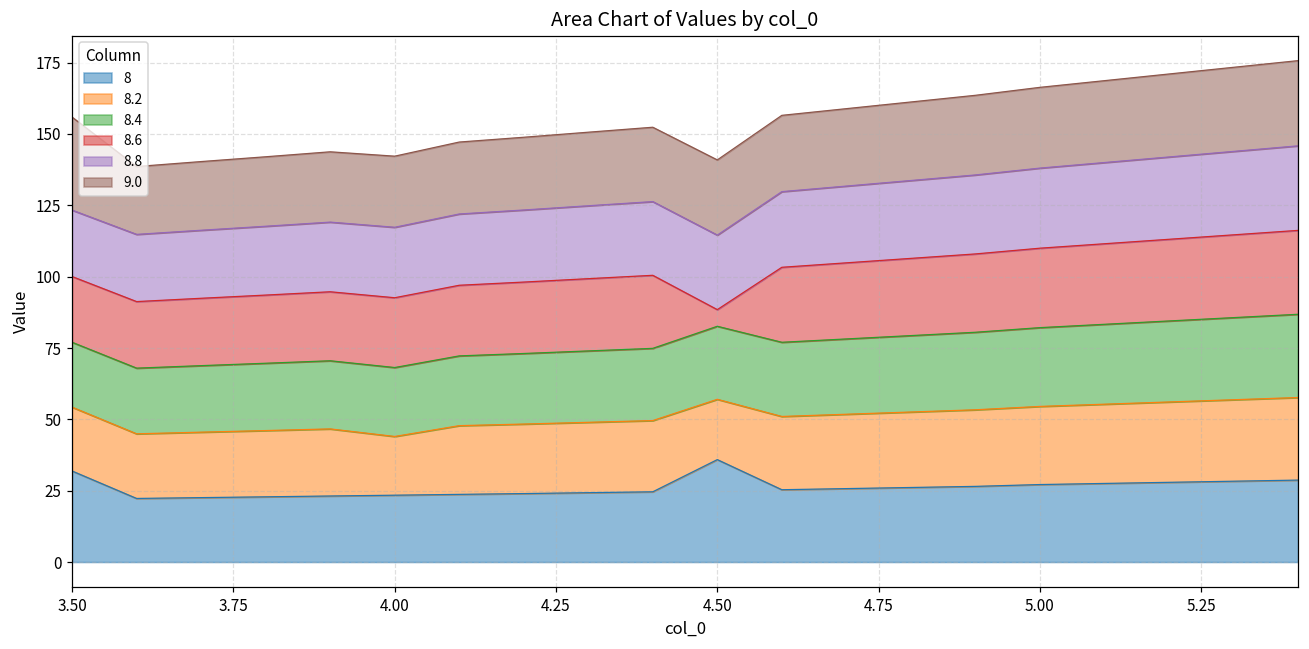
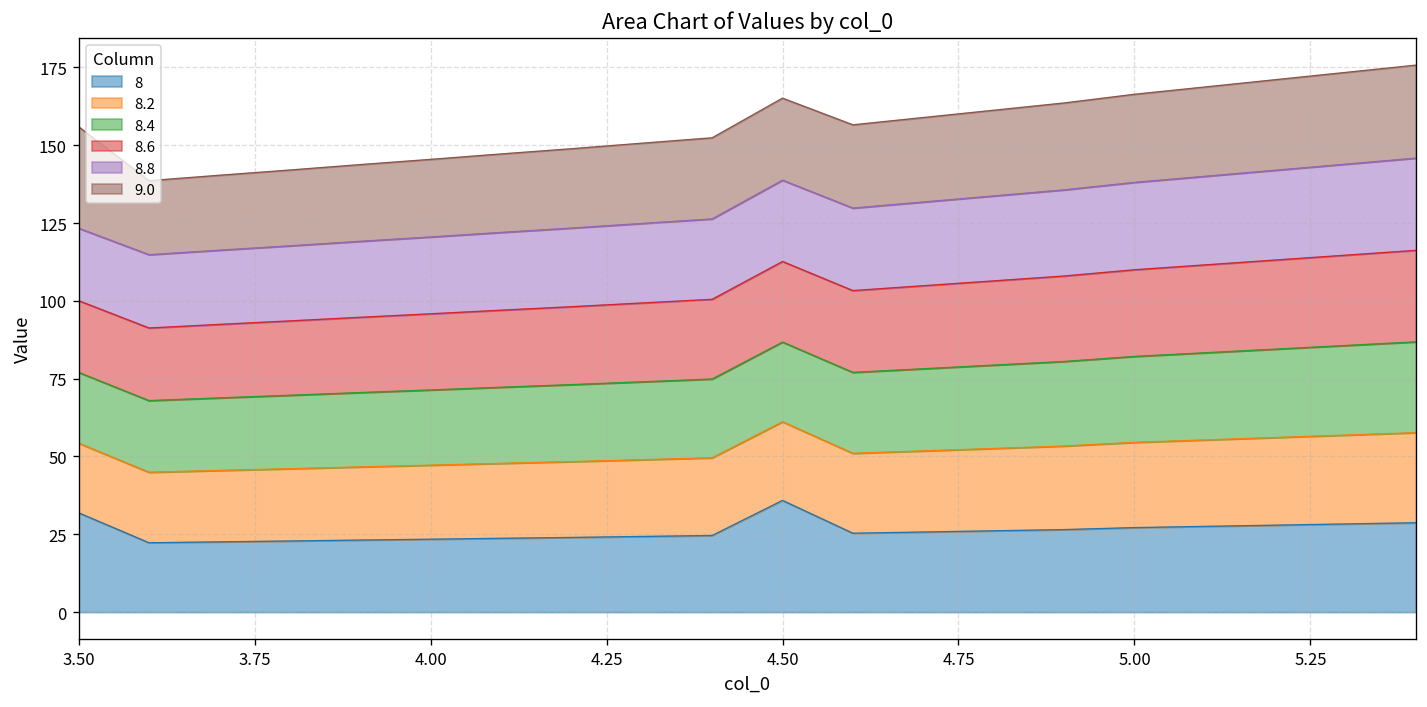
  {
    "8": {
      "3.50": 32,
      "4.00": 23,
      "4.50": 36,
      "5.00": 27
    },
    "8.2": {
      "3.50": 22,
-     "4.00": 21,
-     "4.50": 21,
+     "4.00": 24,
+     "4.50": 25,
      "5.00": 27
    },
    "8.4": {
      "3.50": 23,
      "4.00": 24,
      "4.50": 26,
      "5.00": 28
    },
    "8.6": {
      "3.50": 23,
      "4.00": 24,
-     "4.50": 6,
+     "4.50": 26,
      "5.00": 28
    },
    "8.8": {
      "3.50": 23,
      "4.00": 25,
      "4.50": 26,
      "5.00": 28
    },
    "9.0": {
      "3.50": 33,
      "4.00": 25,
      "4.50": 26,
      "5.00": 28
    }
  }
